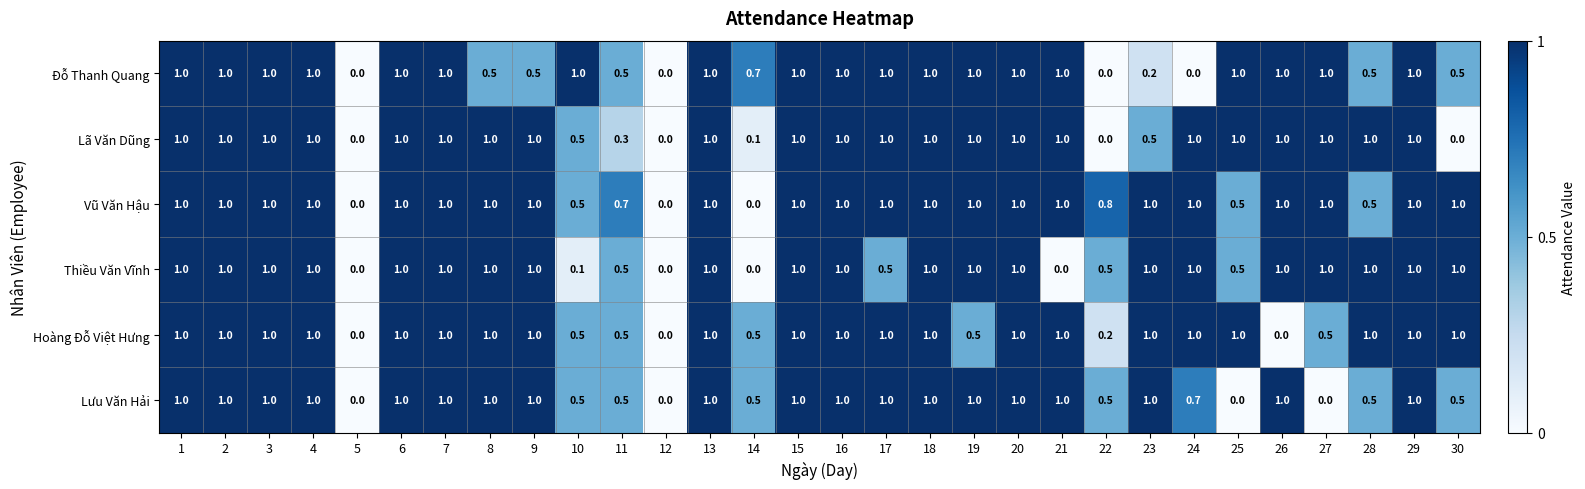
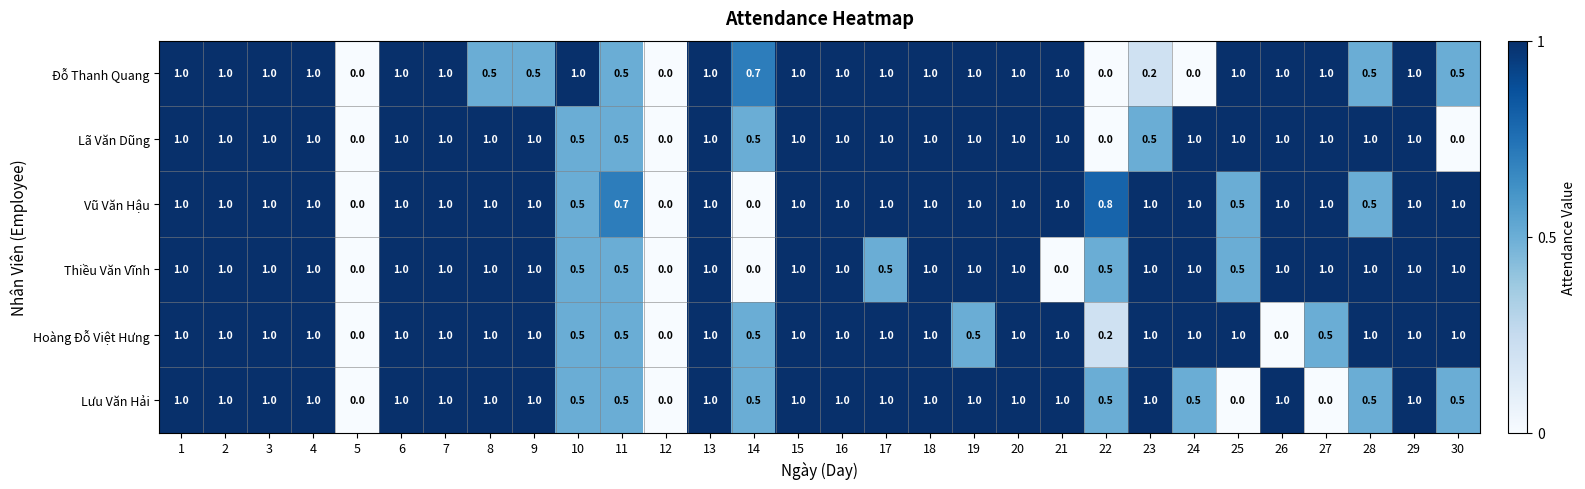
  {
    "Đỗ Thanh Quang": {
      "1": 1.0,
      "2": 1.0,
      "3": 1.0,
      "4": 1.0,
      "5": 0.0,
      "6": 1.0,
      "7": 1.0,
      "8": 0.5,
      "9": 0.5,
      "10": 1.0,
      "11": 0.5,
      "12": 0.0,
      "13": 1.0,
      "14": 0.7,
      "15": 1.0,
      "16": 1.0,
      "17": 1.0,
      "18": 1.0,
      "19": 1.0,
      "20": 1.0,
      "21": 1.0,
      "22": 0.0,
      "23": 0.2,
      "24": 0.0,
      "25": 1.0,
      "26": 1.0,
      "27": 1.0,
      "28": 0.5,
      "29": 1.0,
      "30": 0.5
    },
    "Lã Văn Dũng": {
      "1": 1.0,
      "2": 1.0,
      "3": 1.0,
      "4": 1.0,
      "5": 0.0,
      "6": 1.0,
      "7": 1.0,
      "8": 1.0,
      "9": 1.0,
      "10": 0.5,
-     "11": 0.3,
+     "11": 0.5,
      "12": 0.0,
      "13": 1.0,
-     "14": 0.1,
+     "14": 0.5,
      "15": 1.0,
      "16": 1.0,
      "17": 1.0,
      "18": 1.0,
      "19": 1.0,
      "20": 1.0,
      "21": 1.0,
      "22": 0.0,
      "23": 0.5,
      "24": 1.0,
      "25": 1.0,
      "26": 1.0,
      "27": 1.0,
      "28": 1.0,
      "29": 1.0,
      "30": 0.0
    },
    "Vũ Văn Hậu": {
      "1": 1.0,
      "2": 1.0,
      "3": 1.0,
      "4": 1.0,
      "5": 0.0,
      "6": 1.0,
      "7": 1.0,
      "8": 1.0,
      "9": 1.0,
      "10": 0.5,
      "11": 0.7,
      "12": 0.0,
      "13": 1.0,
      "14": 0.0,
      "15": 1.0,
      "16": 1.0,
      "17": 1.0,
      "18": 1.0,
      "19": 1.0,
      "20": 1.0,
      "21": 1.0,
      "22": 0.8,
      "23": 1.0,
      "24": 1.0,
      "25": 0.5,
      "26": 1.0,
      "27": 1.0,
      "28": 0.5,
      "29": 1.0,
      "30": 1.0
    },
    "Thiều Văn Vĩnh": {
      "1": 1.0,
      "2": 1.0,
      "3": 1.0,
      "4": 1.0,
      "5": 0.0,
      "6": 1.0,
      "7": 1.0,
      "8": 1.0,
      "9": 1.0,
-     "10": 0.1,
+     "10": 0.5,
      "11": 0.5,
      "12": 0.0,
      "13": 1.0,
      "14": 0.0,
      "15": 1.0,
      "16": 1.0,
      "17": 0.5,
      "18": 1.0,
      "19": 1.0,
      "20": 1.0,
      "21": 0.0,
      "22": 0.5,
      "23": 1.0,
      "24": 1.0,
      "25": 0.5,
      "26": 1.0,
      "27": 1.0,
      "28": 1.0,
      "29": 1.0,
      "30": 1.0
    },
    "Hoàng Đỗ Việt Hưng": {
      "1": 1.0,
      "2": 1.0,
      "3": 1.0,
      "4": 1.0,
      "5": 0.0,
      "6": 1.0,
      "7": 1.0,
      "8": 1.0,
      "9": 1.0,
      "10": 0.5,
      "11": 0.5,
      "12": 0.0,
      "13": 1.0,
      "14": 0.5,
      "15": 1.0,
      "16": 1.0,
      "17": 1.0,
      "18": 1.0,
      "19": 0.5,
      "20": 1.0,
      "21": 1.0,
      "22": 0.2,
      "23": 1.0,
      "24": 1.0,
      "25": 1.0,
      "26": 0.0,
      "27": 0.5,
      "28": 1.0,
      "29": 1.0,
      "30": 1.0
    },
    "Lưu Văn Hải": {
      "1": 1.0,
      "2": 1.0,
      "3": 1.0,
      "4": 1.0,
      "5": 0.0,
      "6": 1.0,
      "7": 1.0,
      "8": 1.0,
      "9": 1.0,
      "10": 0.5,
      "11": 0.5,
      "12": 0.0,
      "13": 1.0,
      "14": 0.5,
      "15": 1.0,
      "16": 1.0,
      "17": 1.0,
      "18": 1.0,
      "19": 1.0,
      "20": 1.0,
      "21": 1.0,
      "22": 0.5,
      "23": 1.0,
-     "24": 0.7,
+     "24": 0.5,
      "25": 0.0,
      "26": 1.0,
      "27": 0.0,
      "28": 0.5,
      "29": 1.0,
      "30": 0.5
    }
  }
